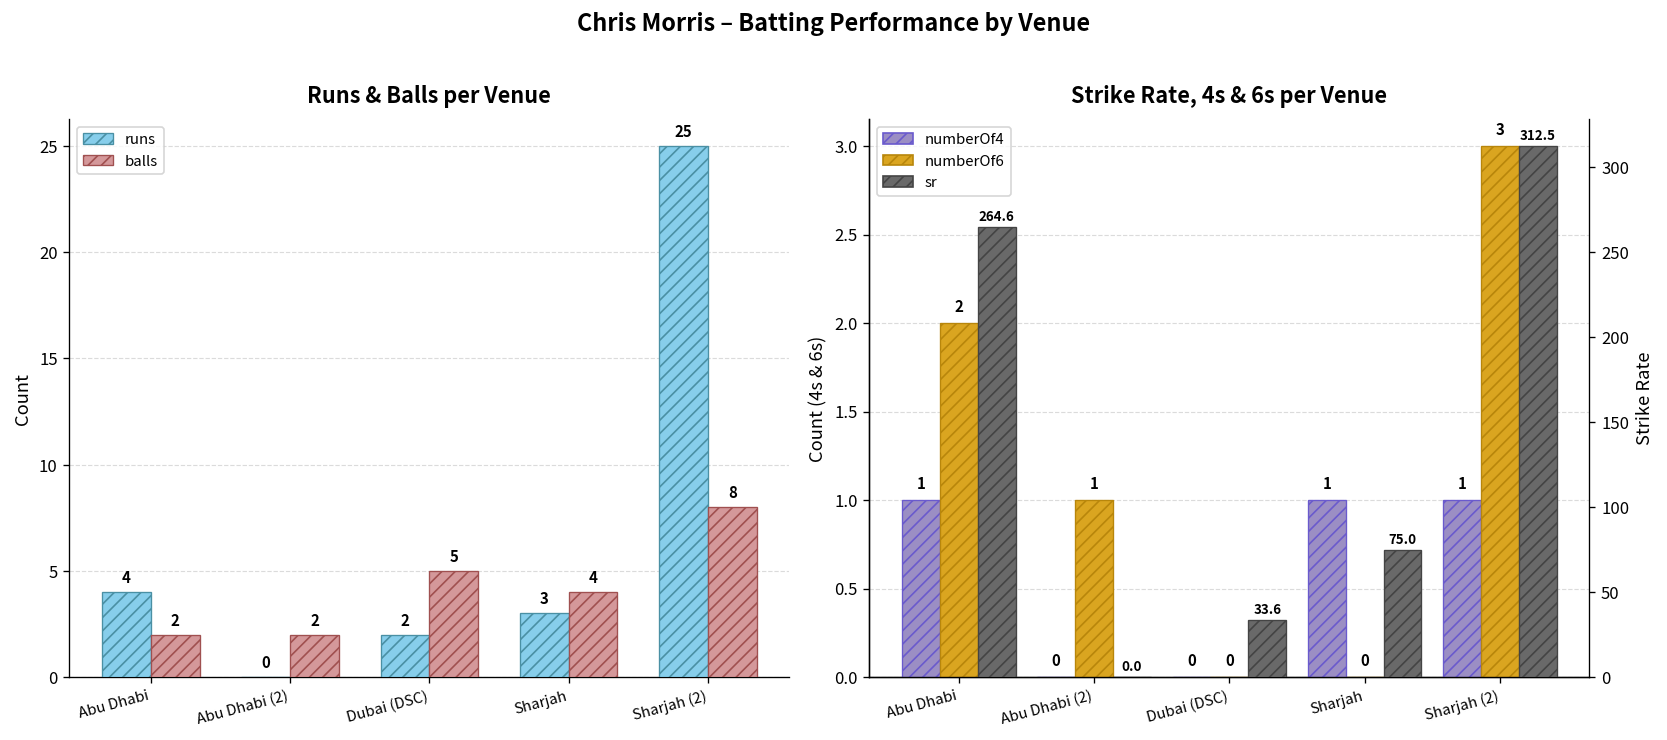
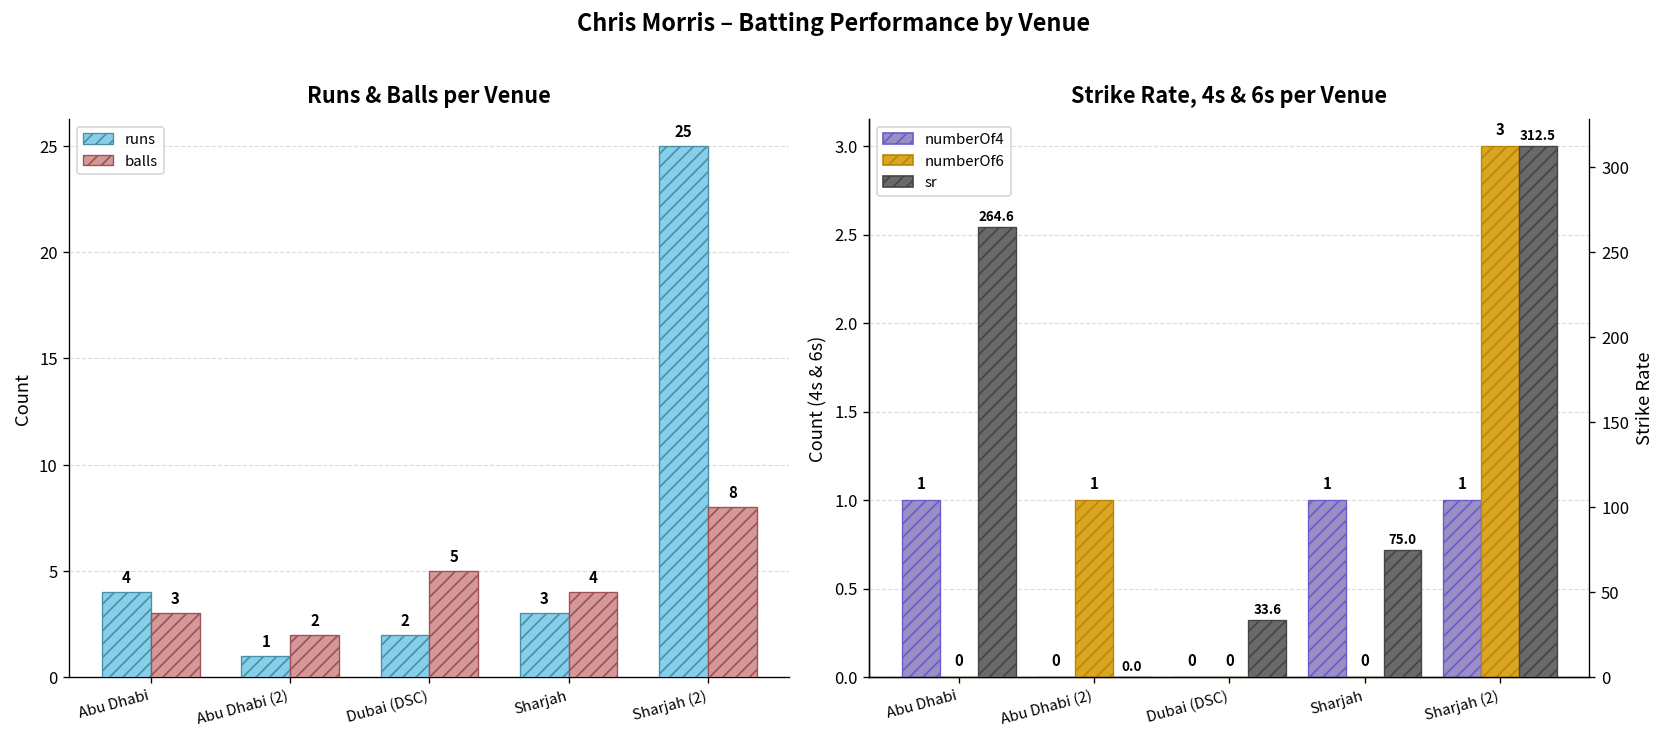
  {
    "Runs & Balls per Venue": {
      "runs": {
        "Abu Dhabi": 4,
-       "Abu Dhabi (2)": 0,
+       "Abu Dhabi (2)": 1,
        "Dubai (DSC)": 2,
        "Sharjah": 3,
        "Sharjah (2)": 25
      },
      "balls": {
-       "Abu Dhabi": 2,
+       "Abu Dhabi": 3,
        "Abu Dhabi (2)": 2,
        "Dubai (DSC)": 5,
        "Sharjah": 4,
        "Sharjah (2)": 8
      }
    },
    "Strike Rate, 4s & 6s per Venue": {
      "numberOf4": {
        "Abu Dhabi": 1,
        "Abu Dhabi (2)": 0,
        "Dubai (DSC)": 0,
        "Sharjah": 1,
        "Sharjah (2)": 1
      },
      "numberOf6": {
-       "Abu Dhabi": 2,
+       "Abu Dhabi": 0,
        "Abu Dhabi (2)": 1,
        "Dubai (DSC)": 0,
        "Sharjah": 0,
        "Sharjah (2)": 3
      },
      "sr": {
        "Abu Dhabi": 264.6,
        "Abu Dhabi (2)": 0.0,
        "Dubai (DSC)": 33.6,
        "Sharjah": 75.0,
        "Sharjah (2)": 312.5
      }
    }
  }
